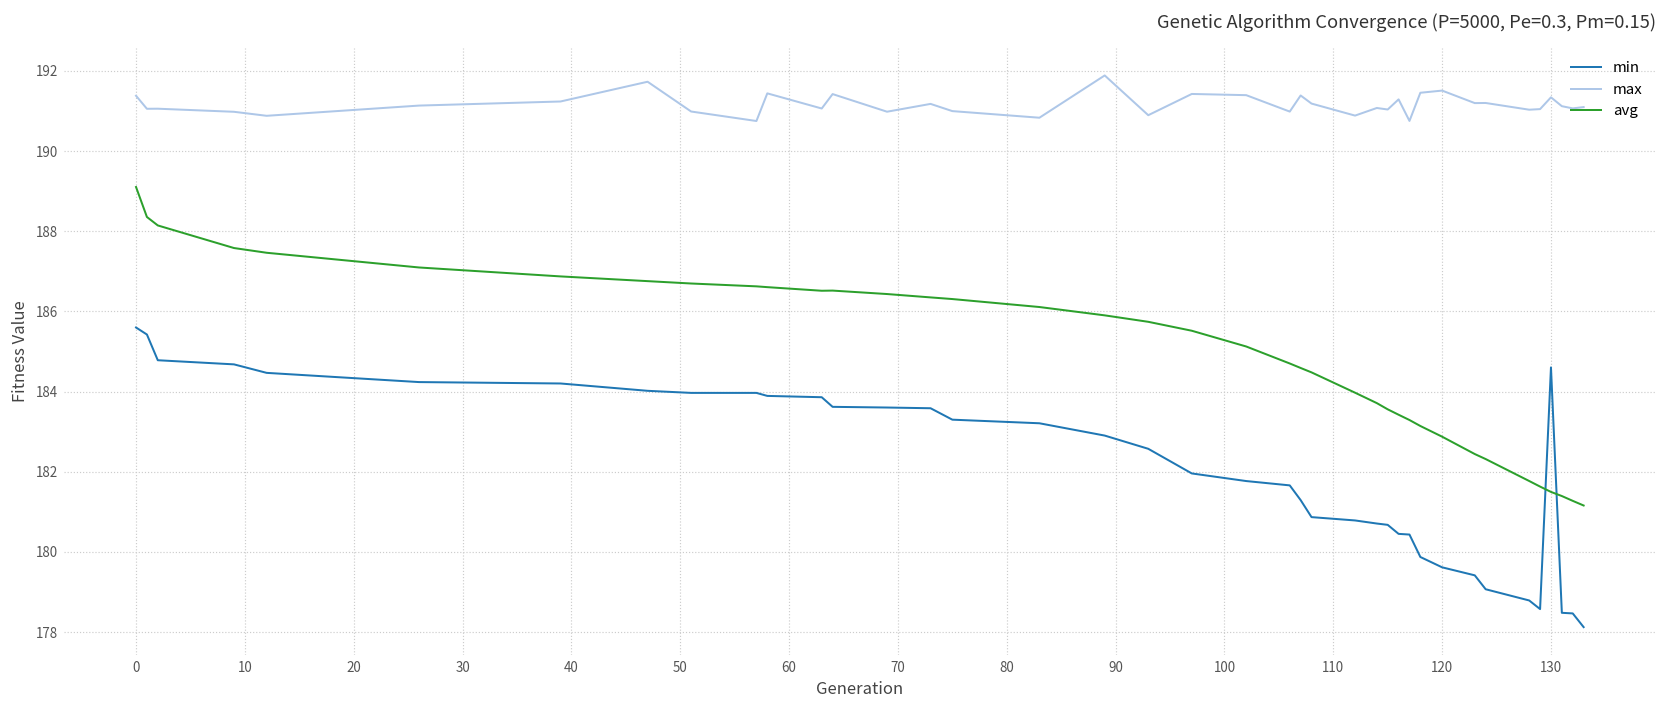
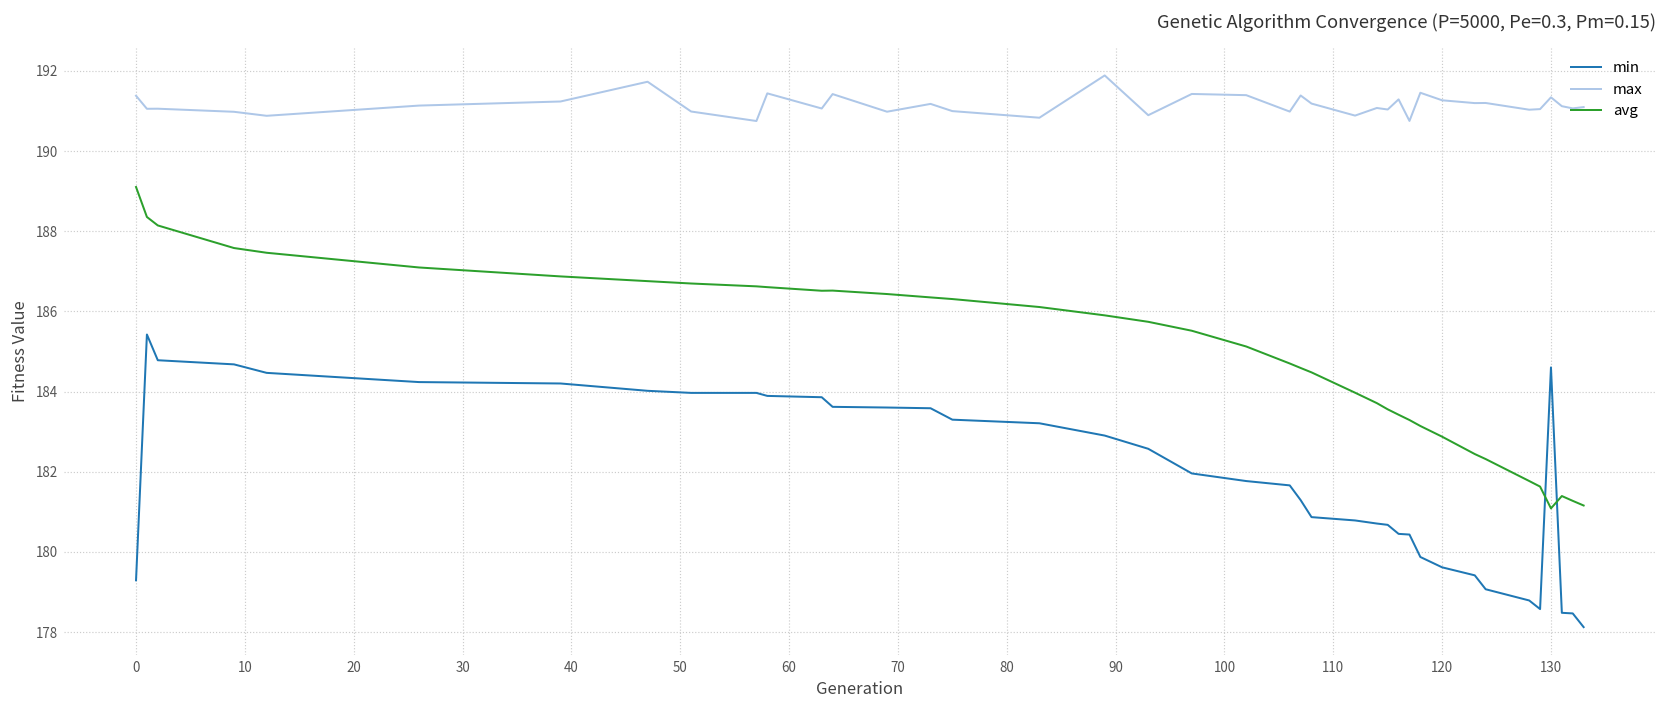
  {
    "min": {
-     "0": 185.6,
+     "0": 179.3,
      "120": 179.6,
      "130": 184.6
    },
    "max": {
      "0": 191.4,
-     "120": 191.5,
+     "120": 191.3,
      "130": 191.3
    },
    "avg": {
      "0": 189.1,
      "120": 182.9,
-     "130": 181.5
+     "130": 181.1
    }
  }
